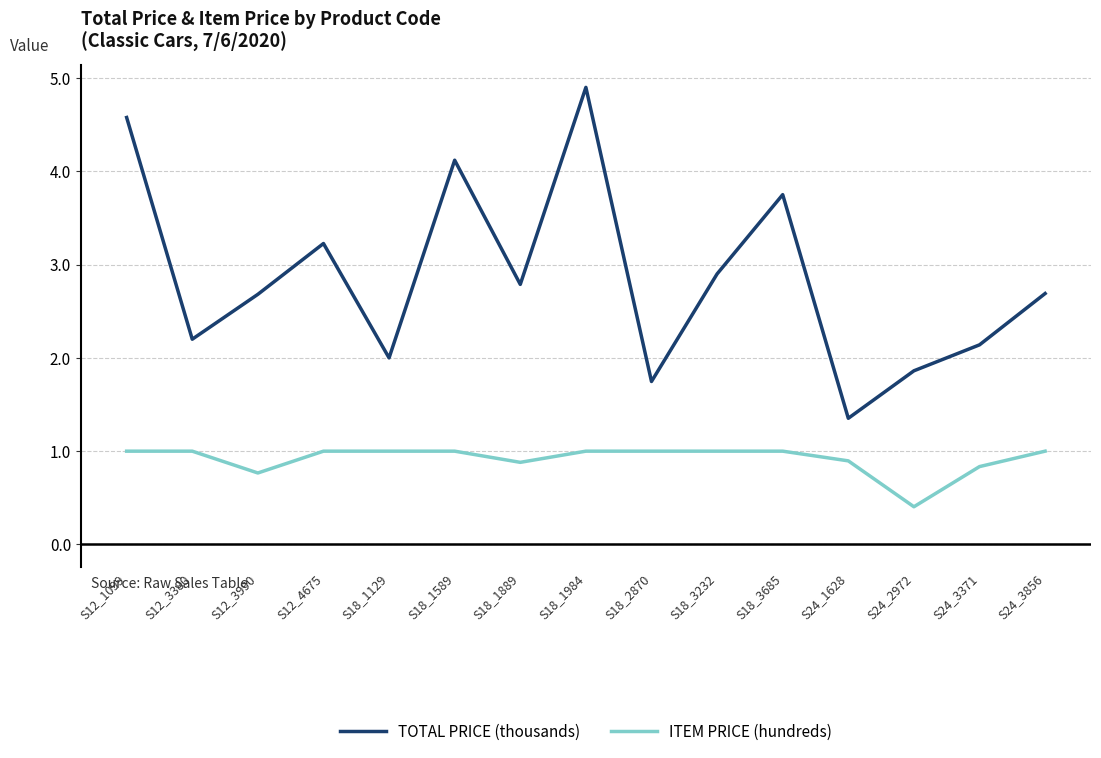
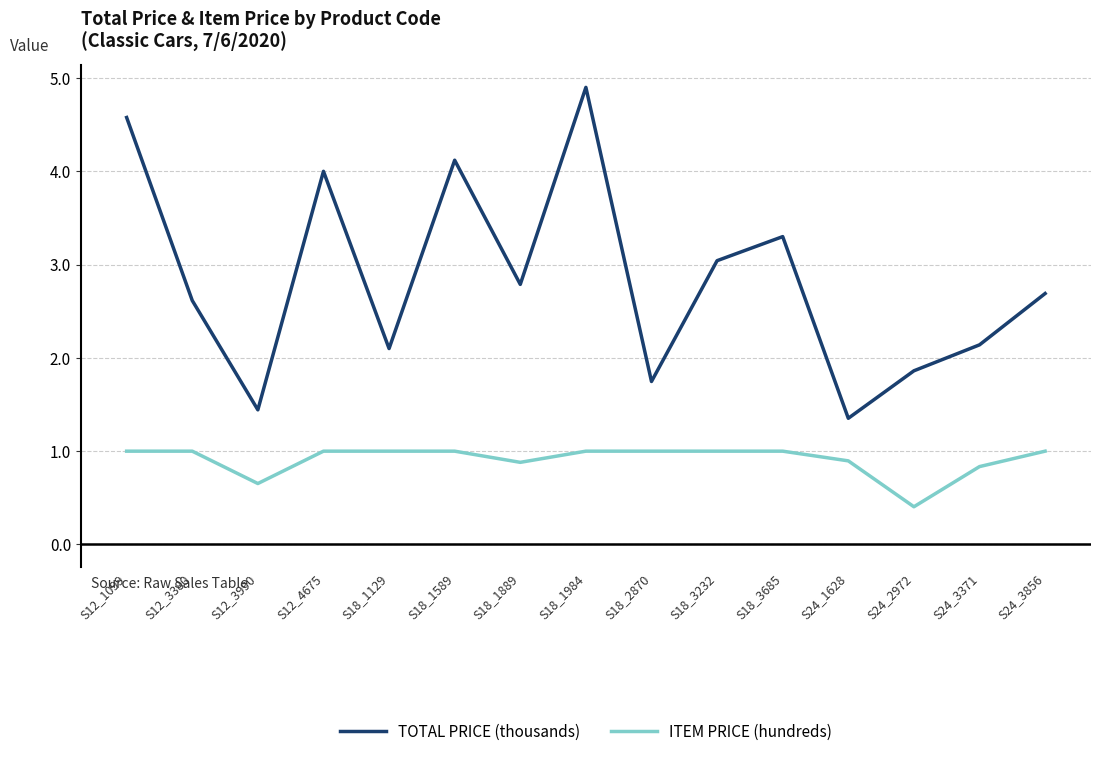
  {
    "TOTAL PRICE (thousands)": {
      "S12_1099": 4.6,
-     "S12_3380": 2.2,
-     "S12_3990": 2.7,
-     "S12_4675": 3.2,
-     "S18_1129": 2.0,
+     "S12_3380": 2.6,
+     "S12_3990": 1.4,
+     "S12_4675": 4.0,
+     "S18_1129": 2.1,
      "S18_1589": 4.1,
      "S18_1889": 2.8,
      "S18_1984": 4.9,
      "S18_2870": 1.7,
-     "S18_3232": 2.9,
-     "S18_3685": 3.8,
+     "S18_3232": 3.0,
+     "S18_3685": 3.3,
      "S24_1628": 1.4,
      "S24_2972": 1.9,
      "S24_3371": 2.1,
      "S24_3856": 2.7
    },
    "ITEM PRICE (hundreds)": {
      "S12_1099": 1.0,
      "S12_3380": 1.0,
-     "S12_3990": 0.8,
+     "S12_3990": 0.7,
      "S12_4675": 1.0,
      "S18_1129": 1.0,
      "S18_1589": 1.0,
      "S18_1889": 0.9,
      "S18_1984": 1.0,
      "S18_2870": 1.0,
      "S18_3232": 1.0,
      "S18_3685": 1.0,
      "S24_1628": 0.9,
      "S24_2972": 0.4,
      "S24_3371": 0.8,
      "S24_3856": 1.0
    }
  }
